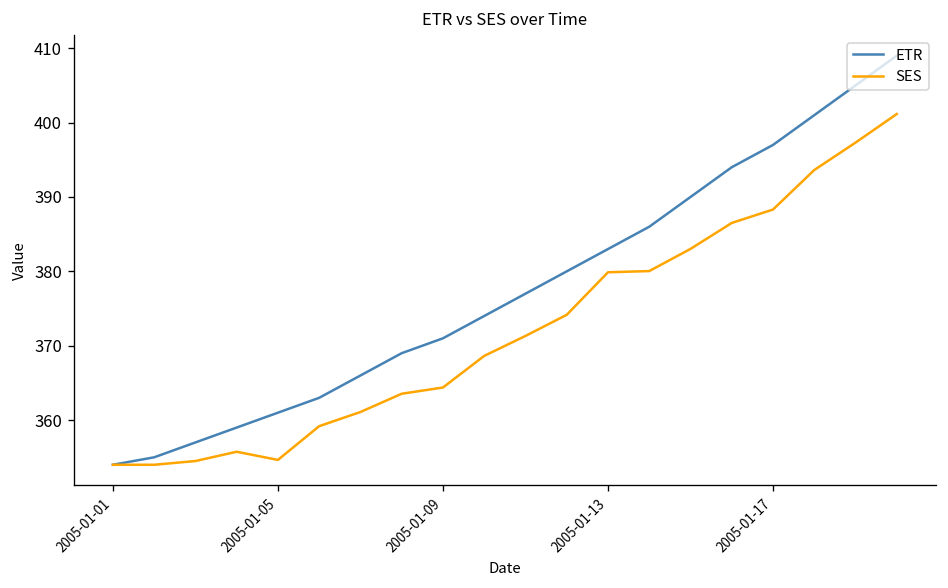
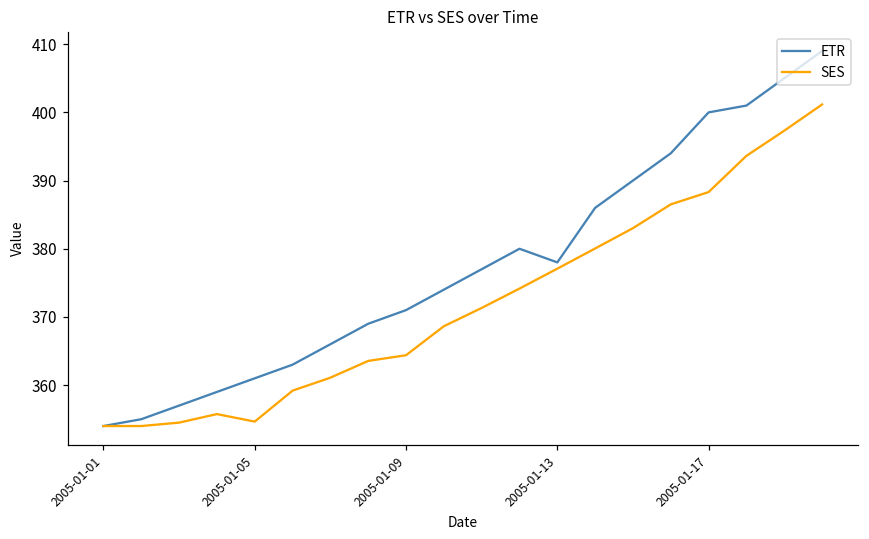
  {
    "ETR": {
      "2005-01-05": 361,
      "2005-01-09": 371,
-     "2005-01-13": 383,
-     "2005-01-17": 397
+     "2005-01-13": 378,
+     "2005-01-17": 400
    },
    "SES": {
      "2005-01-05": 355,
      "2005-01-09": 364,
-     "2005-01-13": 380,
+     "2005-01-13": 377,
      "2005-01-17": 388
    }
  }
